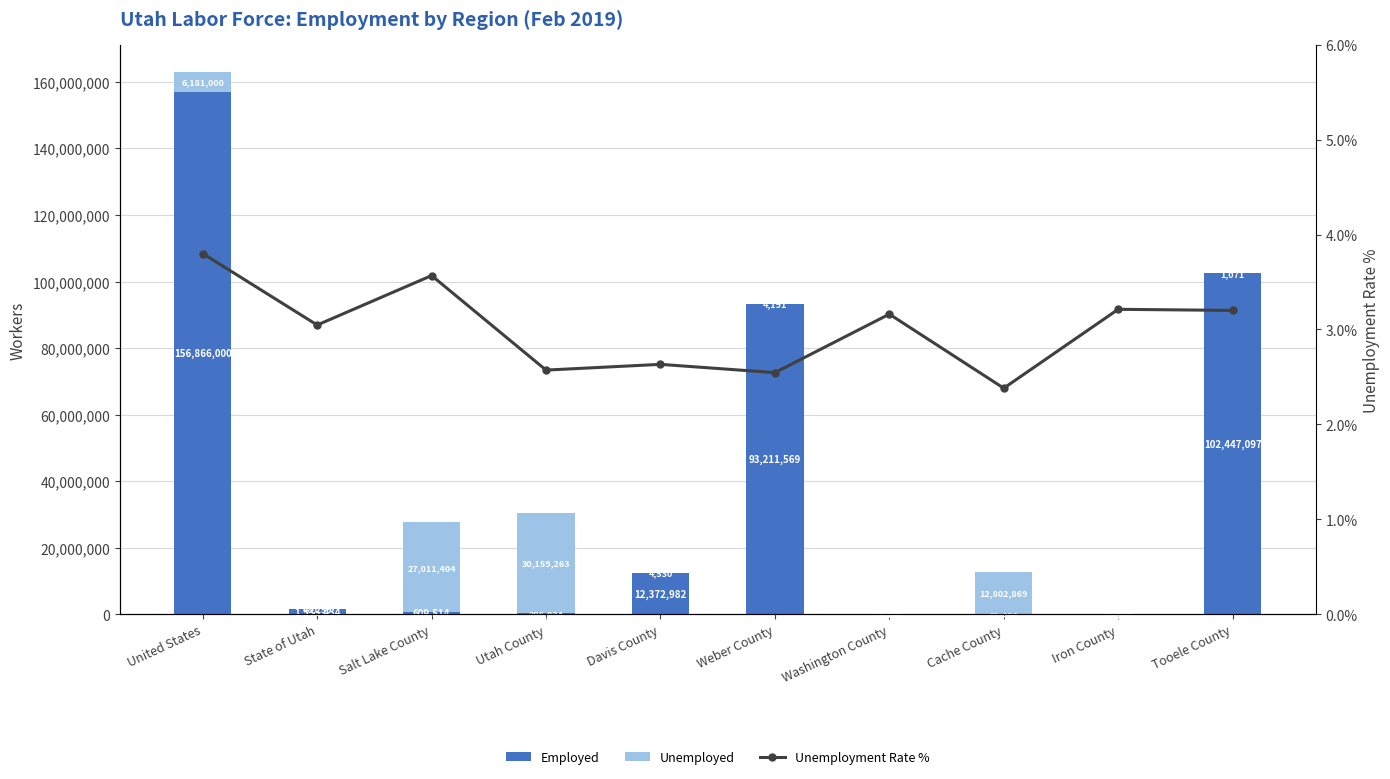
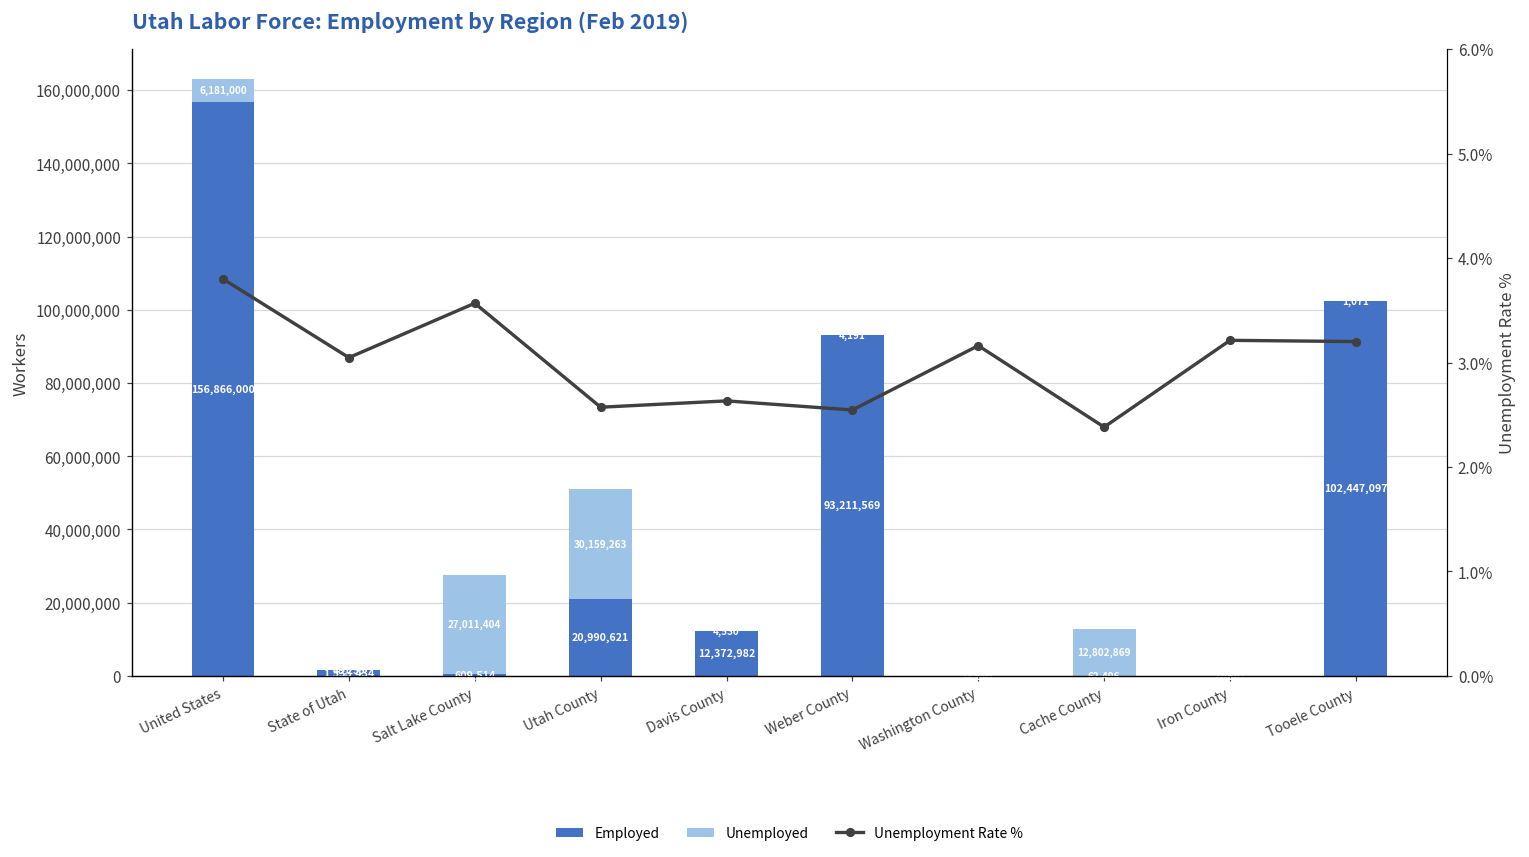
  {
    "Employed": {
      "United States": "156,866,000",
-     "Utah County": "296,034",
+     "Utah County": "20,990,621",
      "Davis County": "12,372,982",
      "Weber County": "93,211,569",
      "Cache County": "62,496",
      "Tooele County": "102,447,097"
    },
    "Unemployed": {
      "United States": "6,181,000",
      "Salt Lake County": "27,011,404",
      "Utah County": "30,159,263",
      "Cache County": "12,802,869"
    }
  }
